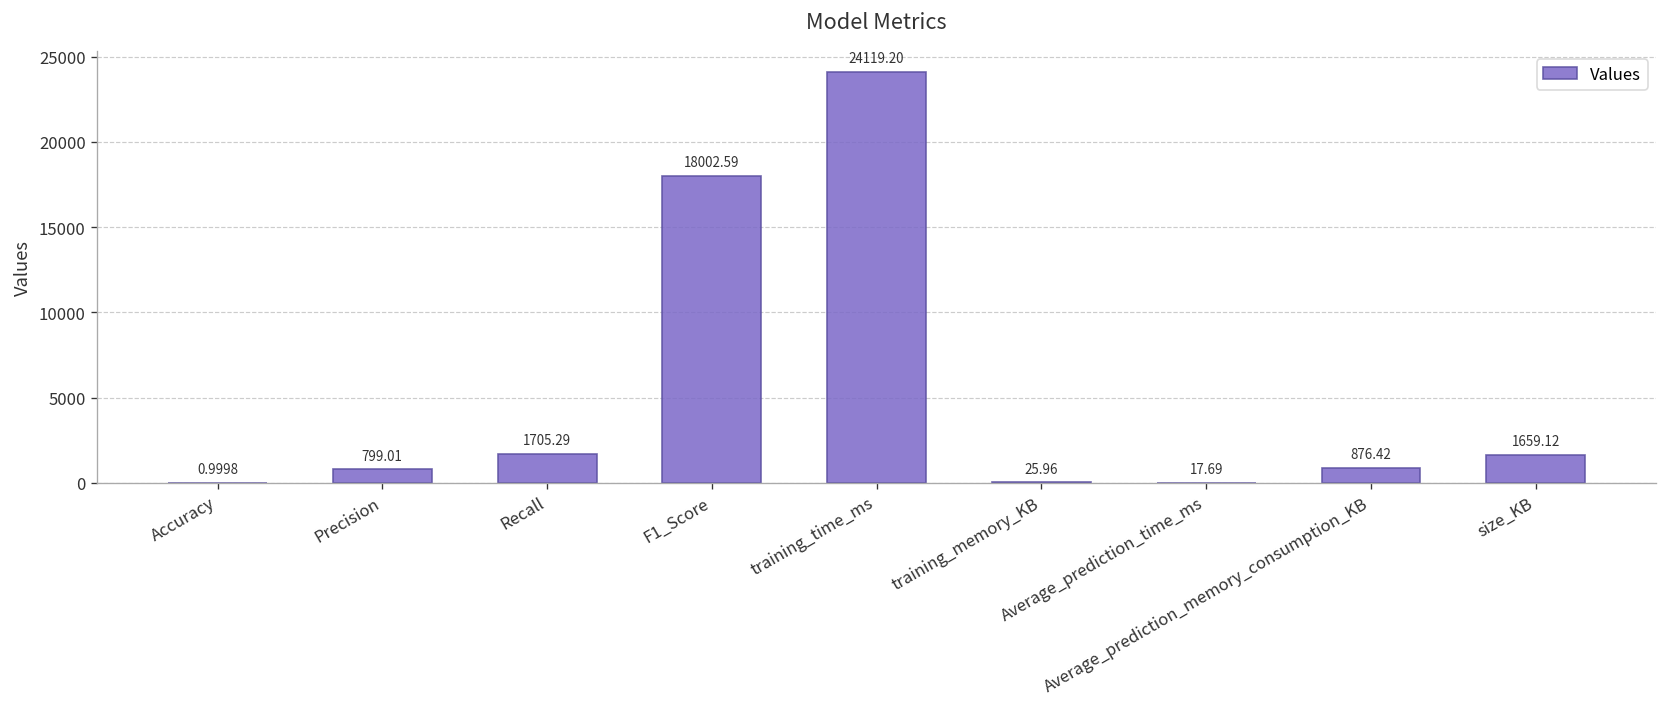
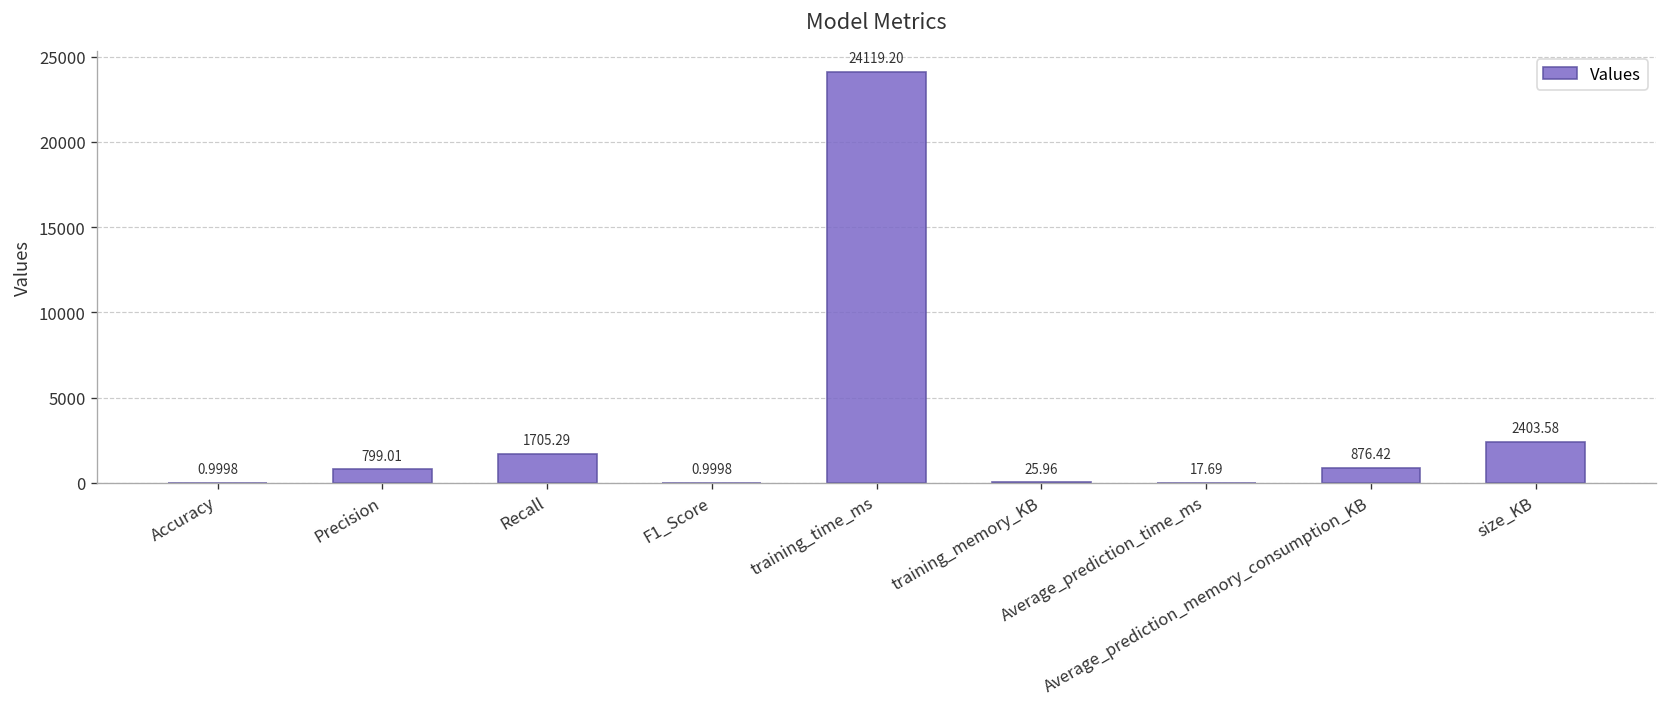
  {
    "Accuracy": 0.9998,
    "Precision": 799.01,
    "Recall": 1705.29,
-   "F1_Score": 18002.59,
+   "F1_Score": 0.9998,
    "training_time_ms": 24119.20,
    "training_memory_KB": 25.96,
    "Average_prediction_time_ms": 17.69,
    "Average_prediction_memory_consumption_KB": 876.42,
-   "size_KB": 1659.12
+   "size_KB": 2403.58
  }
